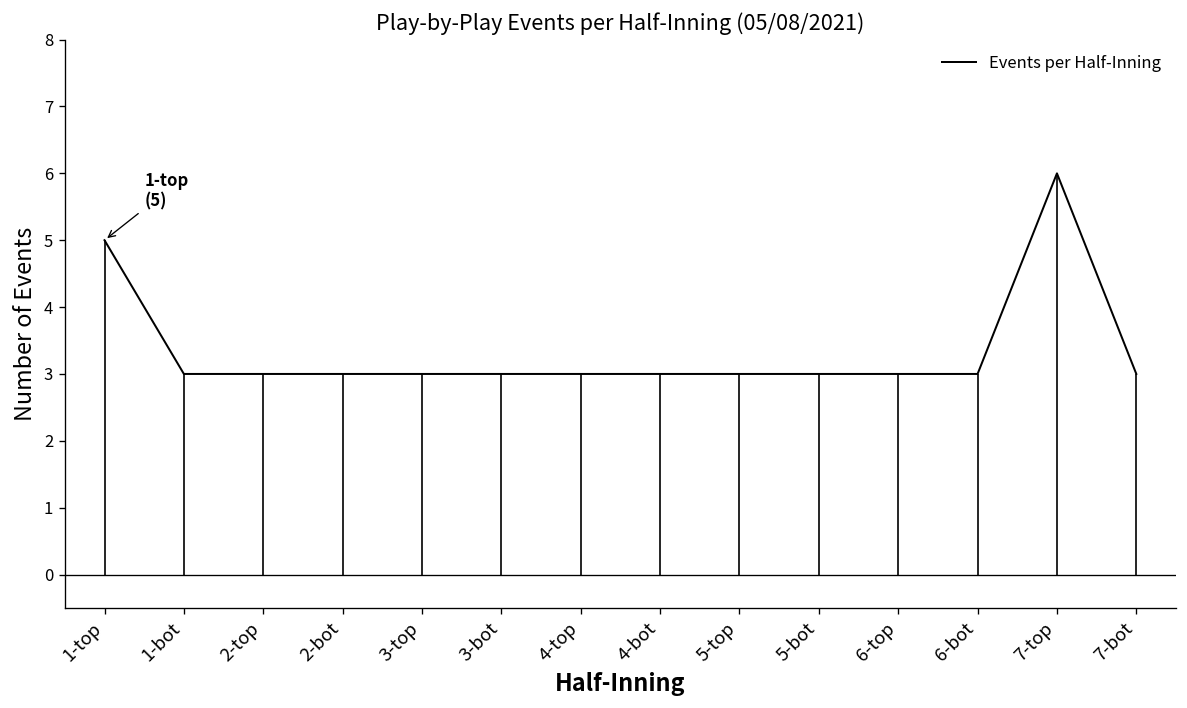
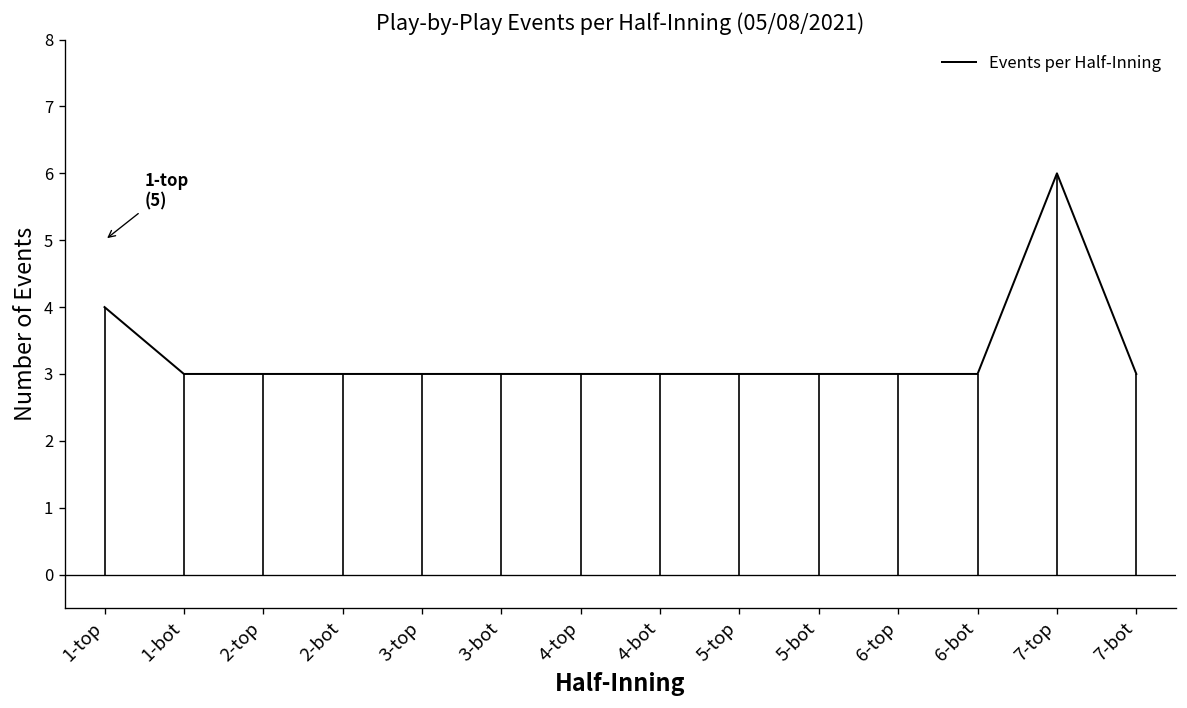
  {
-   "1-top": 5,
+   "1-top": 4,
    "1-bot": 3,
    "2-top": 3,
    "2-bot": 3,
    "3-top": 3,
    "3-bot": 3,
    "4-top": 3,
    "4-bot": 3,
    "5-top": 3,
    "5-bot": 3,
    "6-top": 3,
    "6-bot": 3,
    "7-top": 6,
    "7-bot": 3
  }
